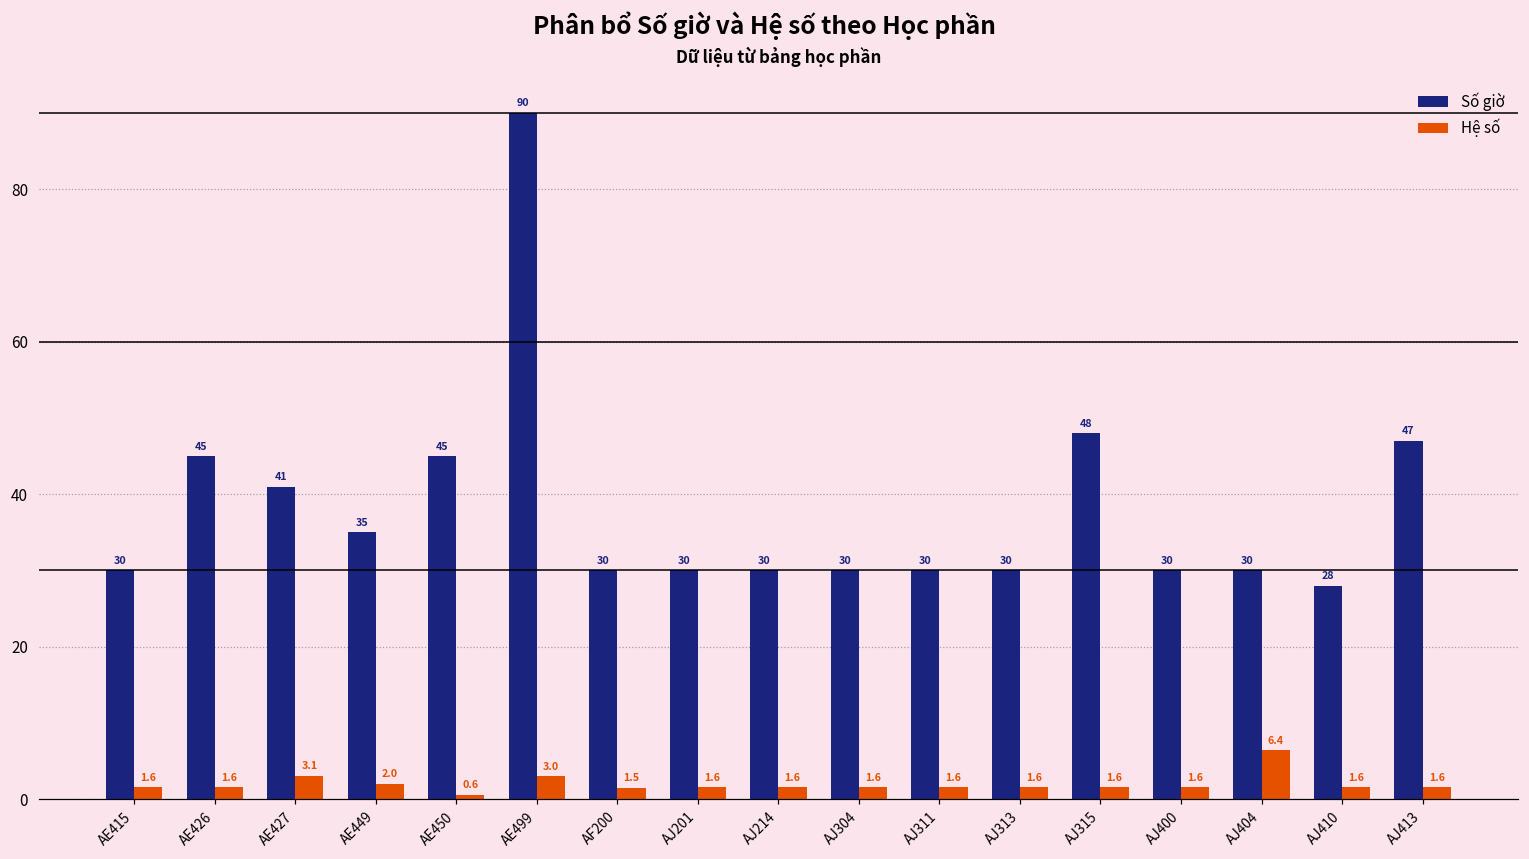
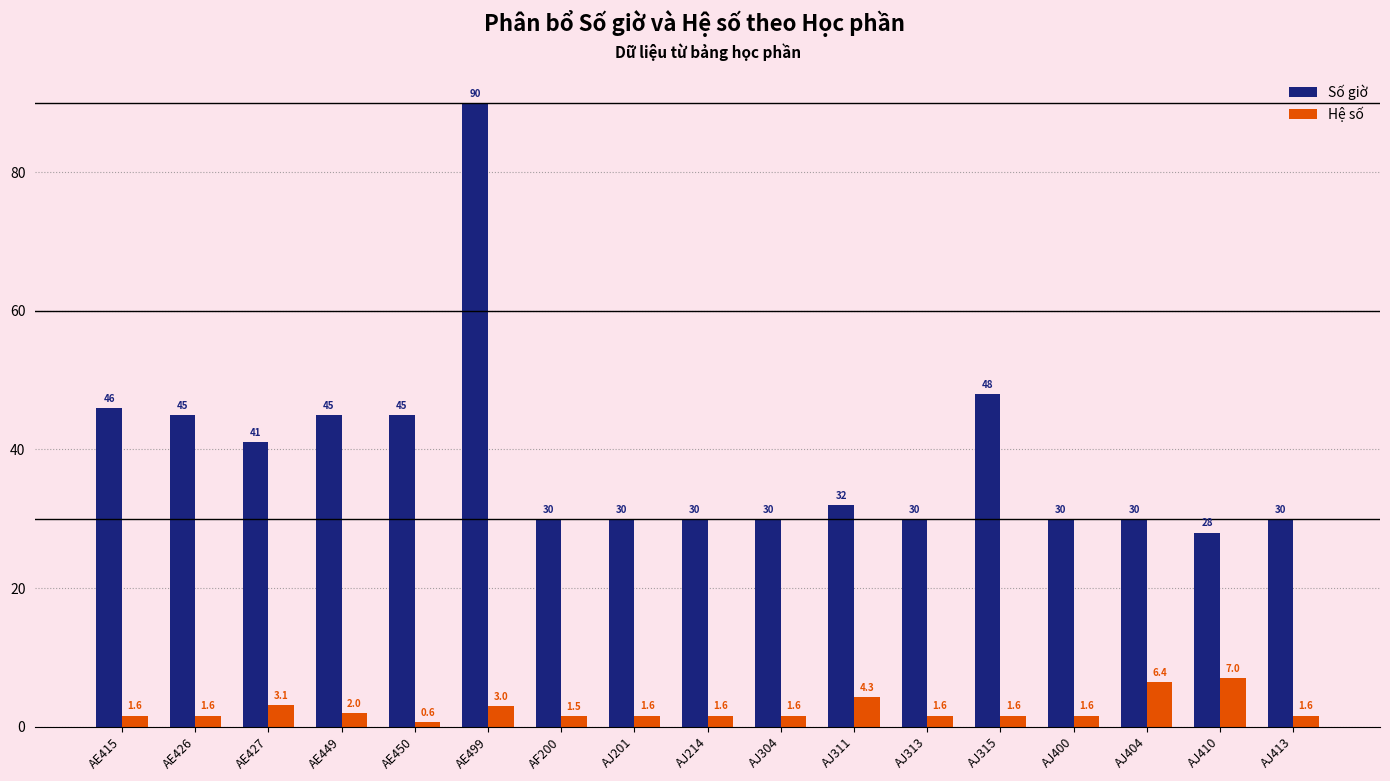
  {
    "Số giờ": {
-     "AE415": 30,
+     "AE415": 46,
      "AE426": 45,
      "AE427": 41,
-     "AE449": 35,
+     "AE449": 45,
      "AE450": 45,
      "AE499": 90,
      "AF200": 30,
      "AJ201": 30,
      "AJ214": 30,
      "AJ304": 30,
-     "AJ311": 30,
+     "AJ311": 32,
      "AJ313": 30,
      "AJ315": 48,
      "AJ400": 30,
      "AJ404": 30,
      "AJ410": 28,
-     "AJ413": 47
+     "AJ413": 30
    },
    "Hệ số": {
      "AE415": 1.6,
      "AE426": 1.6,
      "AE427": 3.1,
      "AE449": 2.0,
      "AE450": 0.6,
      "AE499": 3.0,
      "AF200": 1.5,
      "AJ201": 1.6,
      "AJ214": 1.6,
      "AJ304": 1.6,
-     "AJ311": 1.6,
+     "AJ311": 4.3,
      "AJ313": 1.6,
      "AJ315": 1.6,
      "AJ400": 1.6,
      "AJ404": 6.4,
-     "AJ410": 1.6,
+     "AJ410": 7.0,
      "AJ413": 1.6
    }
  }
